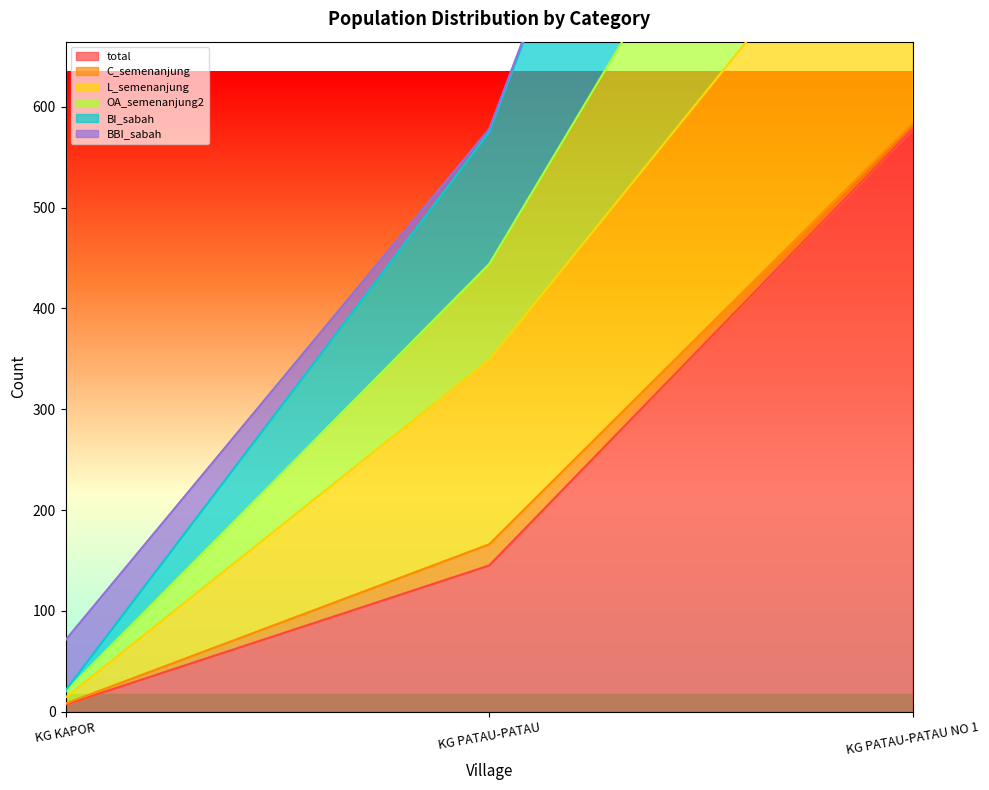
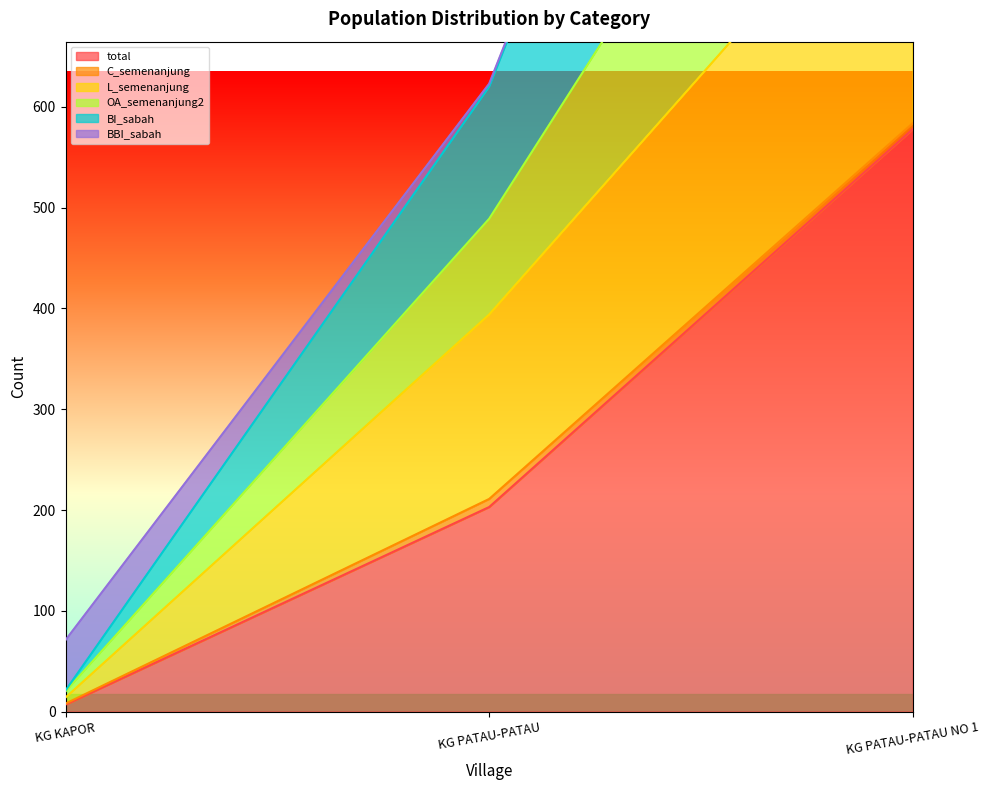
  {
    "total": {
-     "KG PATAU-PATAU": 145,
+     "KG PATAU-PATAU": 203,
      "KG PATAU-PATAU NO 1": 578
    },
    "C_semenanjung": {
-     "KG PATAU-PATAU": 21,
+     "KG PATAU-PATAU": 8,
      "KG PATAU-PATAU NO 1": 6
    },
    "L_semenanjung": {
      "KG PATAU-PATAU": 183
    },
    "OA_semenanjung2": {
      "KG PATAU-PATAU": 95
    },
    "BI_sabah": {
      "KG PATAU-PATAU": 131
    },
    "BBI_sabah": {
      "KG KAPOR": 50,
      "KG PATAU-PATAU": 3
    }
  }
